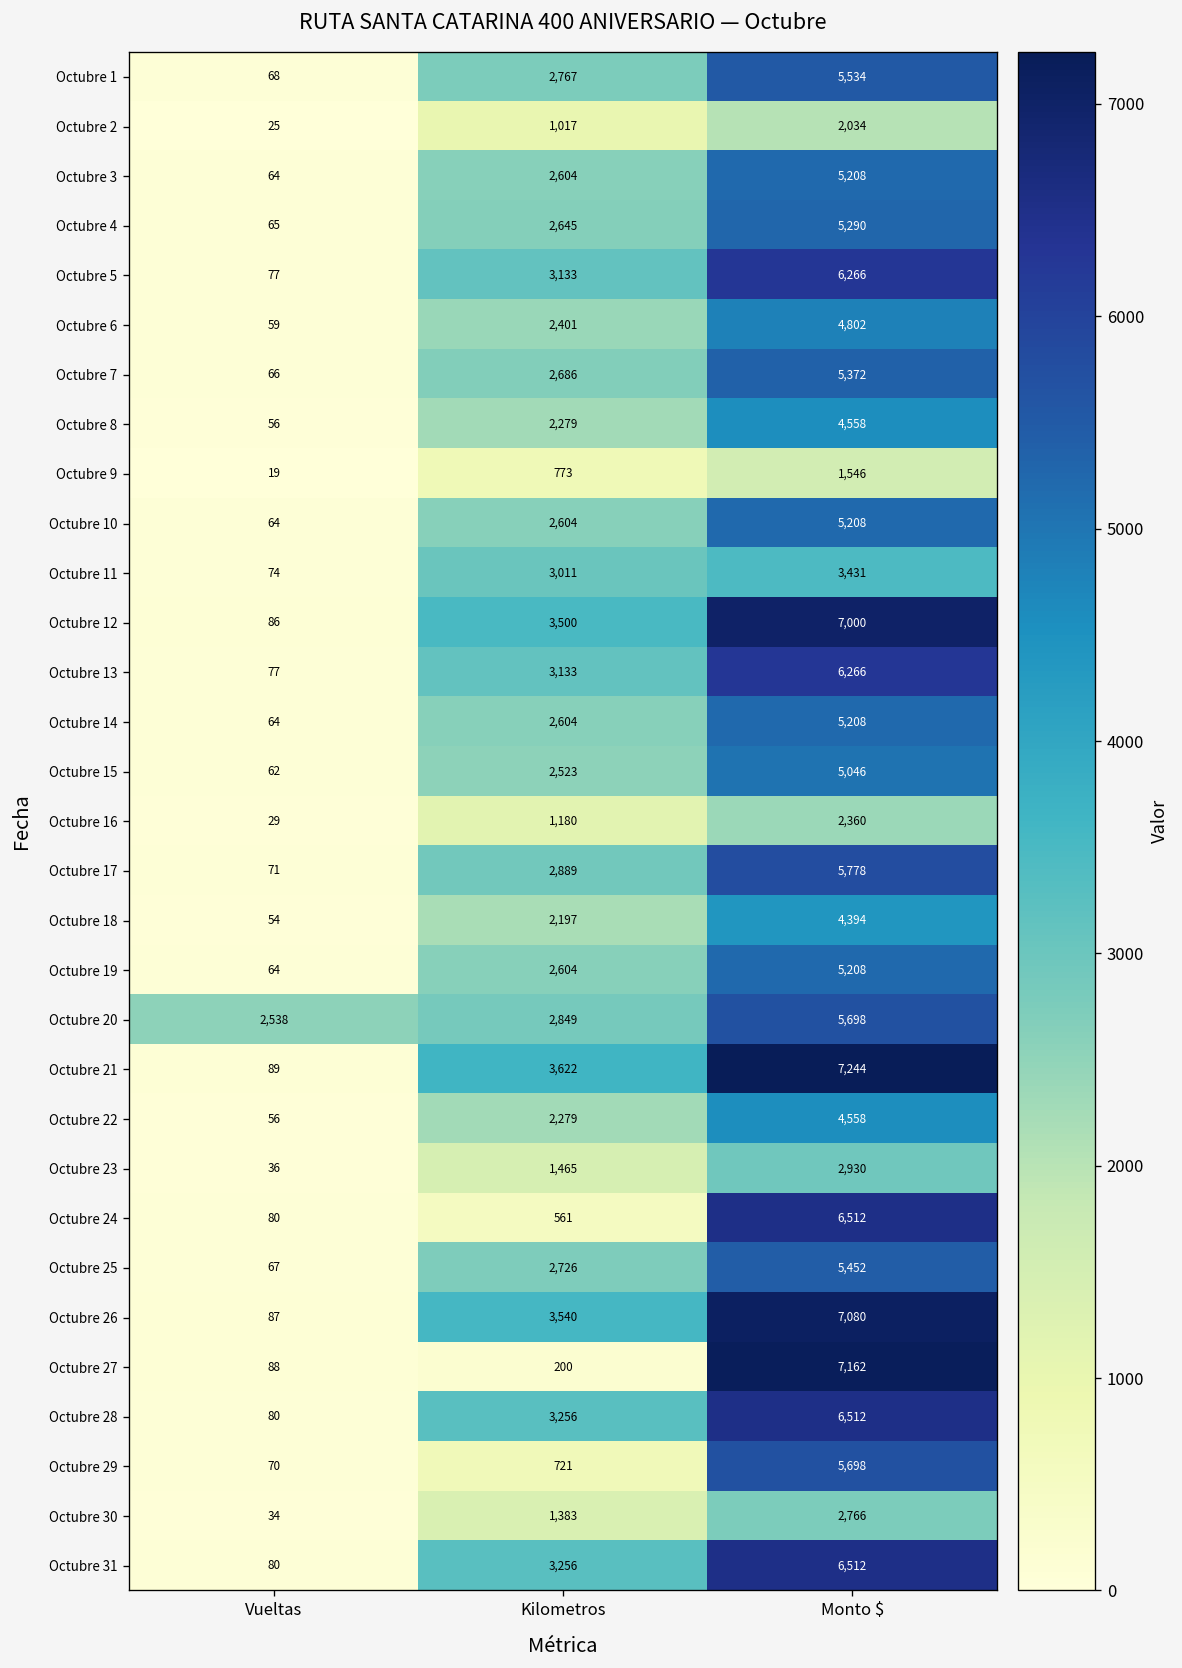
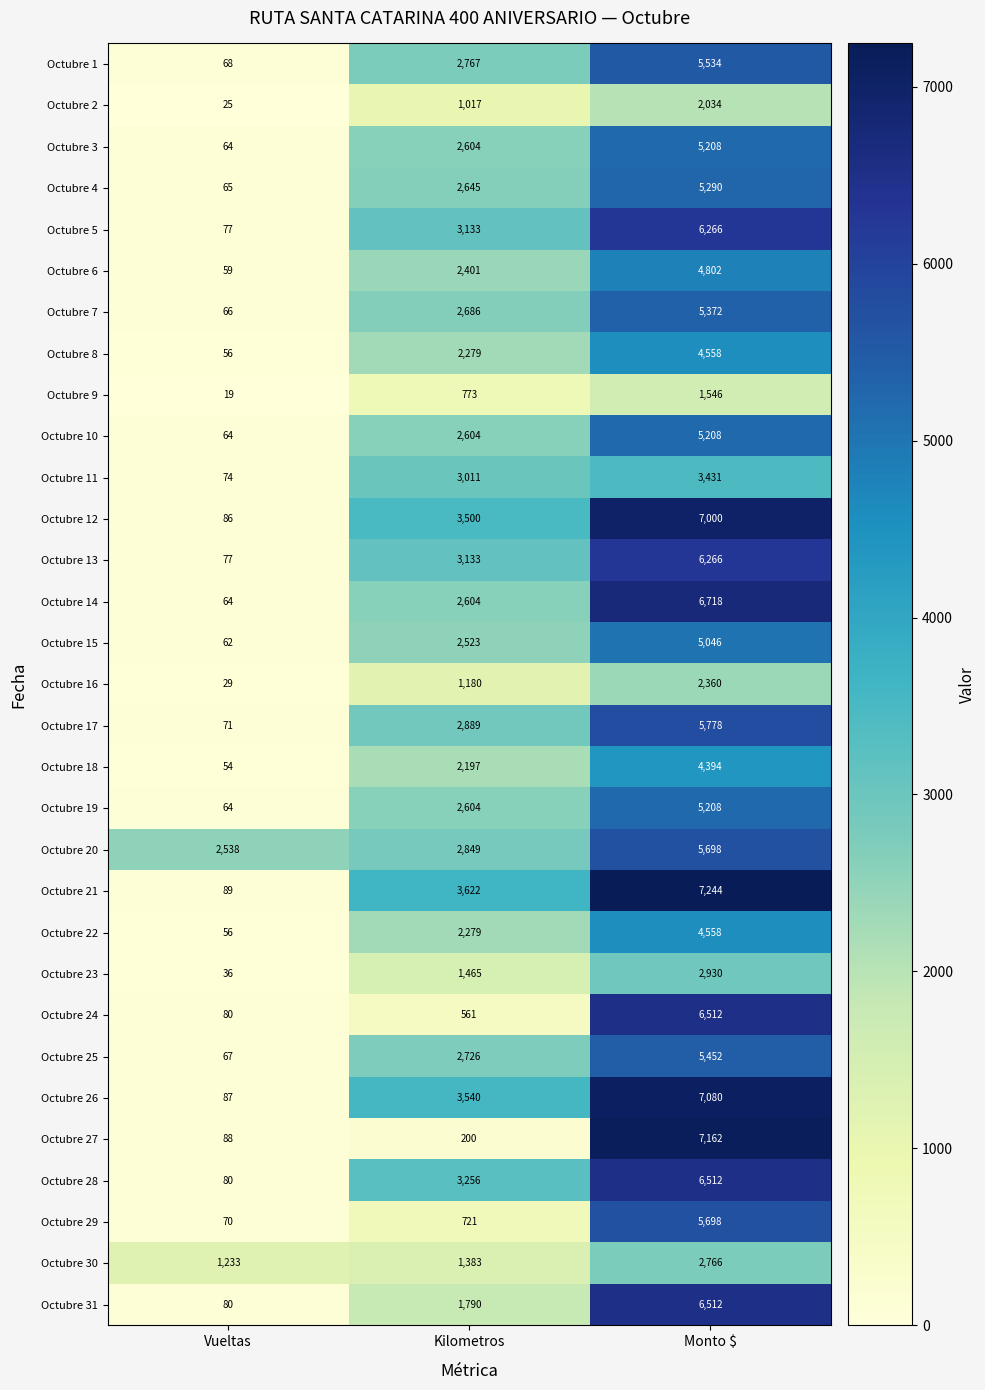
  {
    "Octubre 1": {
      "Vueltas": "68",
      "Kilometros": "2,767",
      "Monto $": "5,534"
    },
    "Octubre 2": {
      "Vueltas": "25",
      "Kilometros": "1,017",
      "Monto $": "2,034"
    },
    "Octubre 3": {
      "Vueltas": "64",
      "Kilometros": "2,604",
      "Monto $": "5,208"
    },
    "Octubre 4": {
      "Vueltas": "65",
      "Kilometros": "2,645",
      "Monto $": "5,290"
    },
    "Octubre 5": {
      "Vueltas": "77",
      "Kilometros": "3,133",
      "Monto $": "6,266"
    },
    "Octubre 6": {
      "Vueltas": "59",
      "Kilometros": "2,401",
      "Monto $": "4,802"
    },
    "Octubre 7": {
      "Vueltas": "66",
      "Kilometros": "2,686",
      "Monto $": "5,372"
    },
    "Octubre 8": {
      "Vueltas": "56",
      "Kilometros": "2,279",
      "Monto $": "4,558"
    },
    "Octubre 9": {
      "Vueltas": "19",
      "Kilometros": "773",
      "Monto $": "1,546"
    },
    "Octubre 10": {
      "Vueltas": "64",
      "Kilometros": "2,604",
      "Monto $": "5,208"
    },
    "Octubre 11": {
      "Vueltas": "74",
      "Kilometros": "3,011",
      "Monto $": "3,431"
    },
    "Octubre 12": {
      "Vueltas": "86",
      "Kilometros": "3,500",
      "Monto $": "7,000"
    },
    "Octubre 13": {
      "Vueltas": "77",
      "Kilometros": "3,133",
      "Monto $": "6,266"
    },
    "Octubre 14": {
      "Vueltas": "64",
      "Kilometros": "2,604",
-     "Monto $": "5,208"
+     "Monto $": "6,718"
    },
    "Octubre 15": {
      "Vueltas": "62",
      "Kilometros": "2,523",
      "Monto $": "5,046"
    },
    "Octubre 16": {
      "Vueltas": "29",
      "Kilometros": "1,180",
      "Monto $": "2,360"
    },
    "Octubre 17": {
      "Vueltas": "71",
      "Kilometros": "2,889",
      "Monto $": "5,778"
    },
    "Octubre 18": {
      "Vueltas": "54",
      "Kilometros": "2,197",
      "Monto $": "4,394"
    },
    "Octubre 19": {
      "Vueltas": "64",
      "Kilometros": "2,604",
      "Monto $": "5,208"
    },
    "Octubre 20": {
      "Vueltas": "2,538",
      "Kilometros": "2,849",
      "Monto $": "5,698"
    },
    "Octubre 21": {
      "Vueltas": "89",
      "Kilometros": "3,622",
      "Monto $": "7,244"
    },
    "Octubre 22": {
      "Vueltas": "56",
      "Kilometros": "2,279",
      "Monto $": "4,558"
    },
    "Octubre 23": {
      "Vueltas": "36",
      "Kilometros": "1,465",
      "Monto $": "2,930"
    },
    "Octubre 24": {
      "Vueltas": "80",
      "Kilometros": "561",
      "Monto $": "6,512"
    },
    "Octubre 25": {
      "Vueltas": "67",
      "Kilometros": "2,726",
      "Monto $": "5,452"
    },
    "Octubre 26": {
      "Vueltas": "87",
      "Kilometros": "3,540",
      "Monto $": "7,080"
    },
    "Octubre 27": {
      "Vueltas": "88",
      "Kilometros": "200",
      "Monto $": "7,162"
    },
    "Octubre 28": {
      "Vueltas": "80",
      "Kilometros": "3,256",
      "Monto $": "6,512"
    },
    "Octubre 29": {
      "Vueltas": "70",
      "Kilometros": "721",
      "Monto $": "5,698"
    },
    "Octubre 30": {
-     "Vueltas": "34",
+     "Vueltas": "1,233",
      "Kilometros": "1,383",
      "Monto $": "2,766"
    },
    "Octubre 31": {
      "Vueltas": "80",
-     "Kilometros": "3,256",
+     "Kilometros": "1,790",
      "Monto $": "6,512"
    }
  }
